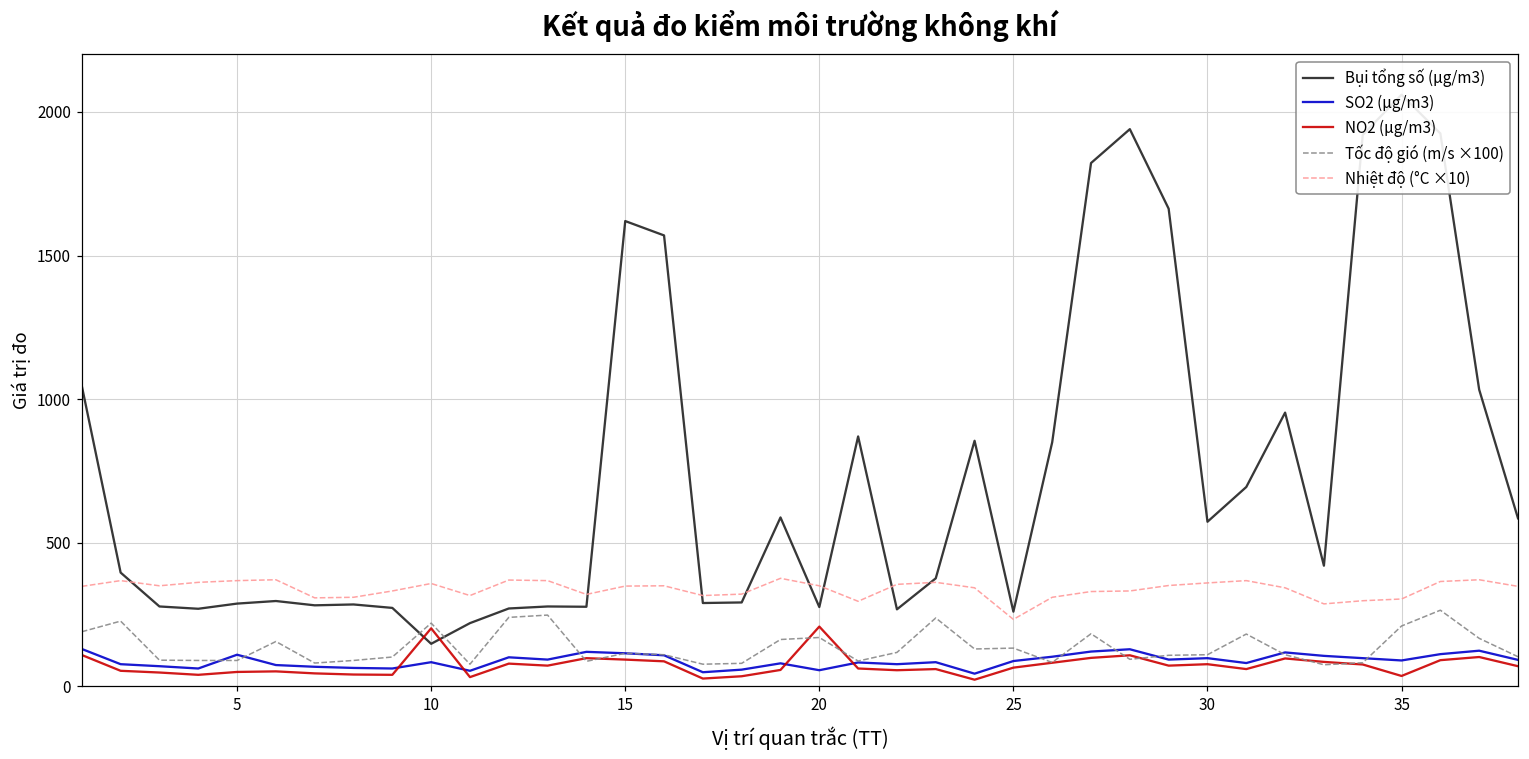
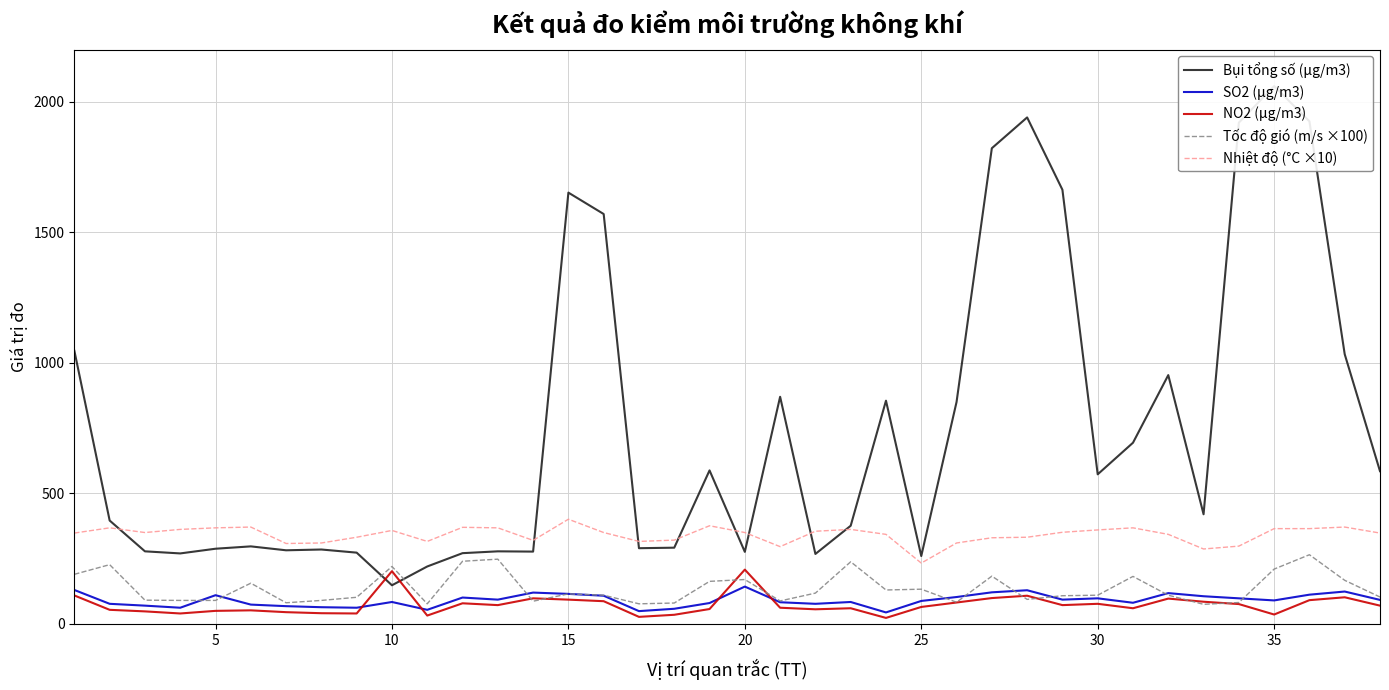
  {
    "Bụi tổng số (μg/m3)": {
      "5": 290,
      "10": 150,
-     "15": 1620,
+     "15": 1650,
      "20": 280,
      "25": 260,
      "30": 570
    },
    "SO2 (μg/m3)": {
      "5": 110,
      "10": 80,
-     "20": 60,
+     "20": 140,
      "25": 90,
      "30": 100,
      "35": 90
    },
    "NO2 (μg/m3)": {
      "5": 50,
      "10": 200,
      "15": 90,
      "20": 210,
      "25": 70,
      "30": 80,
      "35": 40
    },
    "Tốc độ gió (m/s ×100)": {
      "5": 90,
      "10": 220,
      "20": 170,
      "25": 130,
      "30": 110,
      "35": 210
    },
    "Nhiệt độ (°C ×10)": {
      "5": 370,
      "10": 360,
-     "15": 350,
+     "15": 400,
      "20": 350,
      "25": 230,
      "30": 360,
-     "35": 300
+     "35": 370
    }
  }
